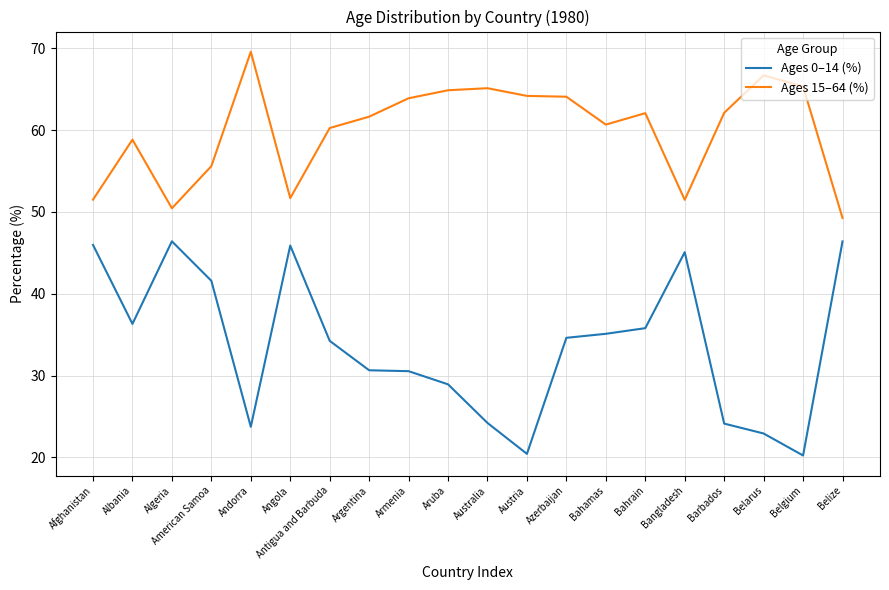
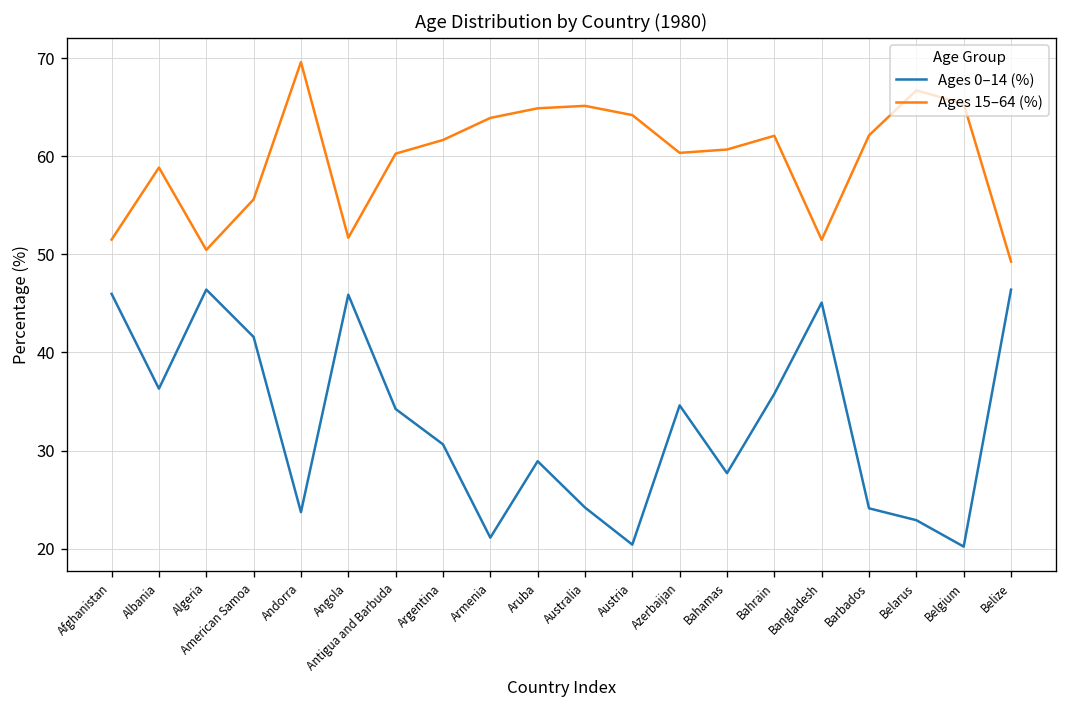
  {
    "Ages 0–14 (%)": {
      "Afghanistan": 46,
      "Albania": 36,
      "Algeria": 46,
      "American Samoa": 42,
      "Andorra": 24,
      "Angola": 46,
      "Antigua and Barbuda": 34,
      "Argentina": 31,
-     "Armenia": 31,
+     "Armenia": 21,
      "Aruba": 29,
      "Australia": 24,
      "Austria": 20,
      "Azerbaijan": 35,
-     "Bahamas": 35,
+     "Bahamas": 28,
      "Bahrain": 36,
      "Bangladesh": 45,
      "Barbados": 24,
      "Belarus": 23,
      "Belgium": 20,
      "Belize": 46
    },
    "Ages 15–64 (%)": {
      "Afghanistan": 52,
      "Albania": 59,
      "Algeria": 50,
      "American Samoa": 56,
      "Andorra": 70,
      "Angola": 52,
      "Antigua and Barbuda": 60,
      "Argentina": 62,
      "Armenia": 64,
      "Aruba": 65,
      "Australia": 65,
      "Austria": 64,
-     "Azerbaijan": 64,
+     "Azerbaijan": 60,
      "Bahamas": 61,
      "Bahrain": 62,
      "Bangladesh": 51,
      "Barbados": 62,
      "Belize": 49
    }
  }
